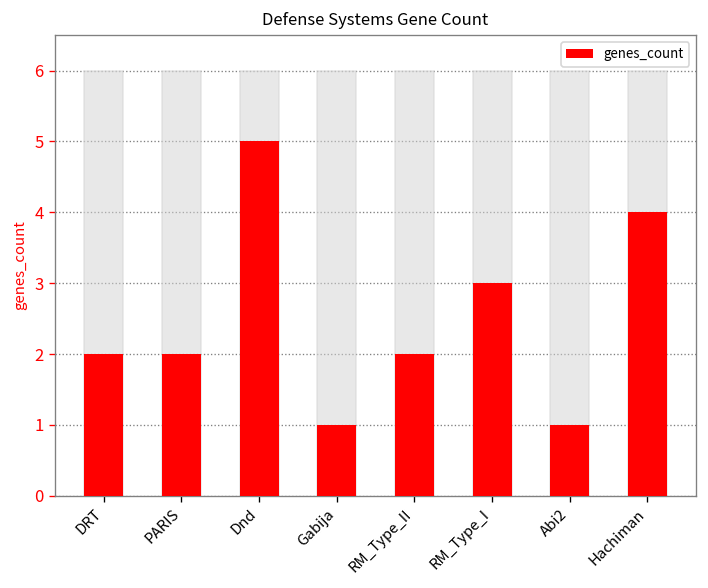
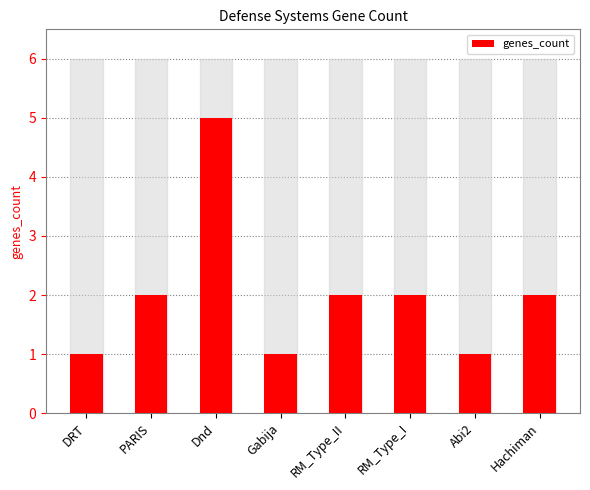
  {
-   "DRT": 2,
+   "DRT": 1,
    "PARIS": 2,
    "Dnd": 5,
    "Gabija": 1,
    "RM_Type_II": 2,
-   "RM_Type_I": 3,
+   "RM_Type_I": 2,
    "Abi2": 1,
-   "Hachiman": 4
+   "Hachiman": 2
  }
